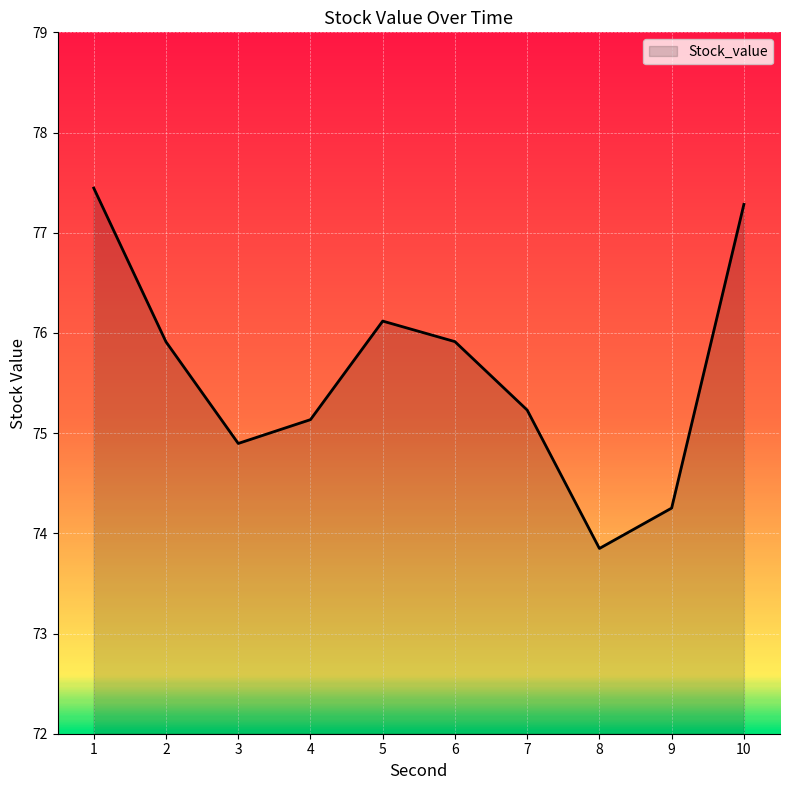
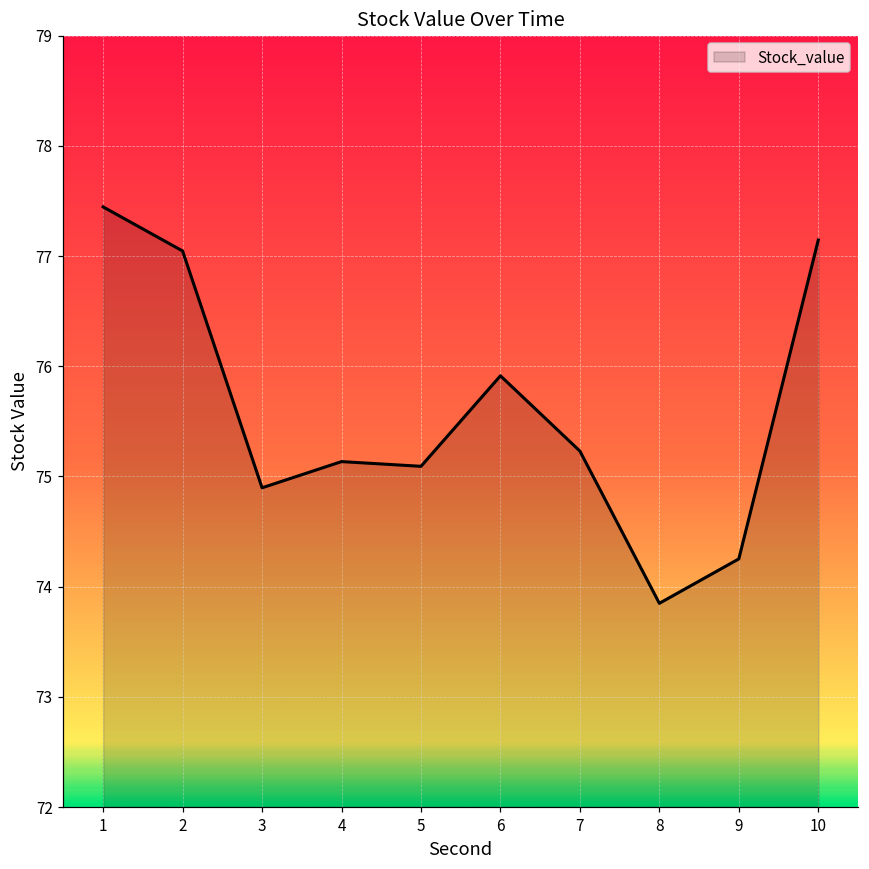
  {
    "1": 77.45,
-   "2": 75.91,
+   "2": 77.05,
    "3": 74.90,
    "4": 75.13,
-   "5": 76.12,
+   "5": 75.09,
    "6": 75.91,
    "7": 75.23,
    "8": 73.85,
    "9": 74.25,
-   "10": 77.28
+   "10": 77.14
  }
